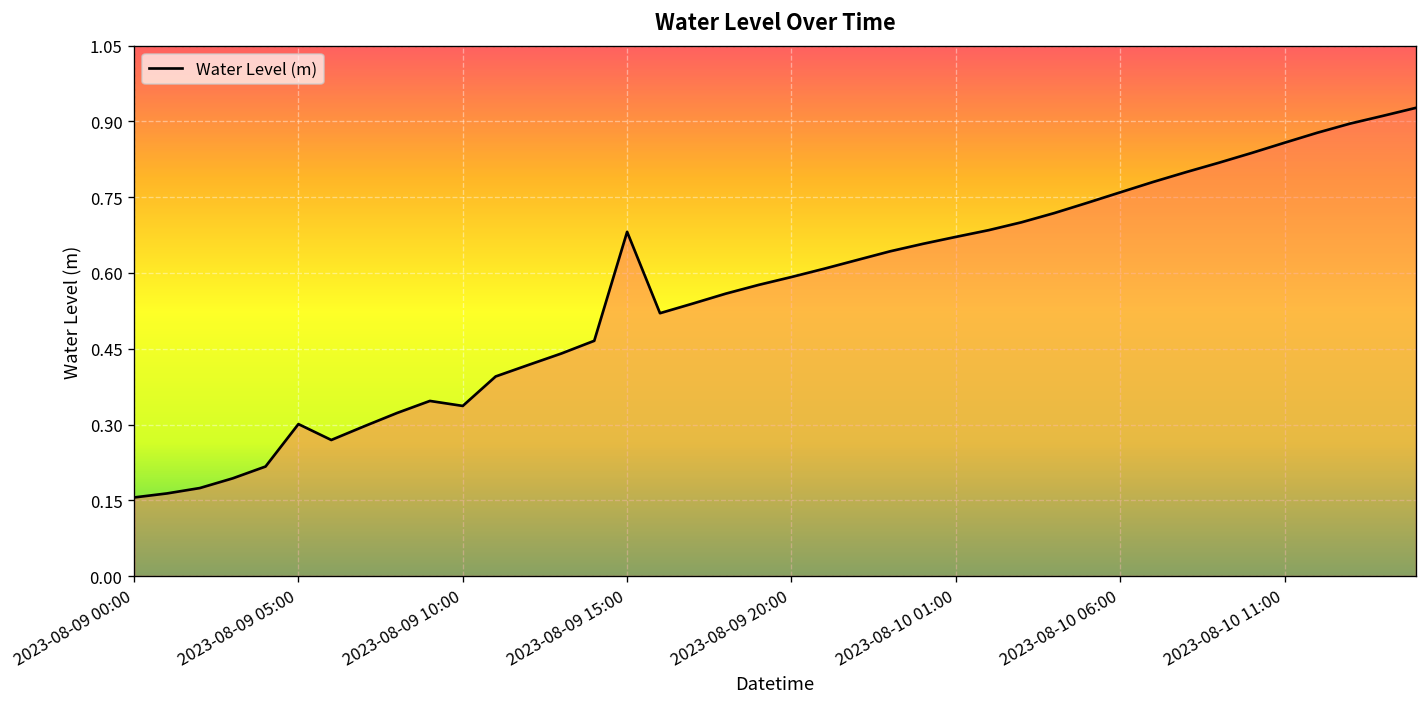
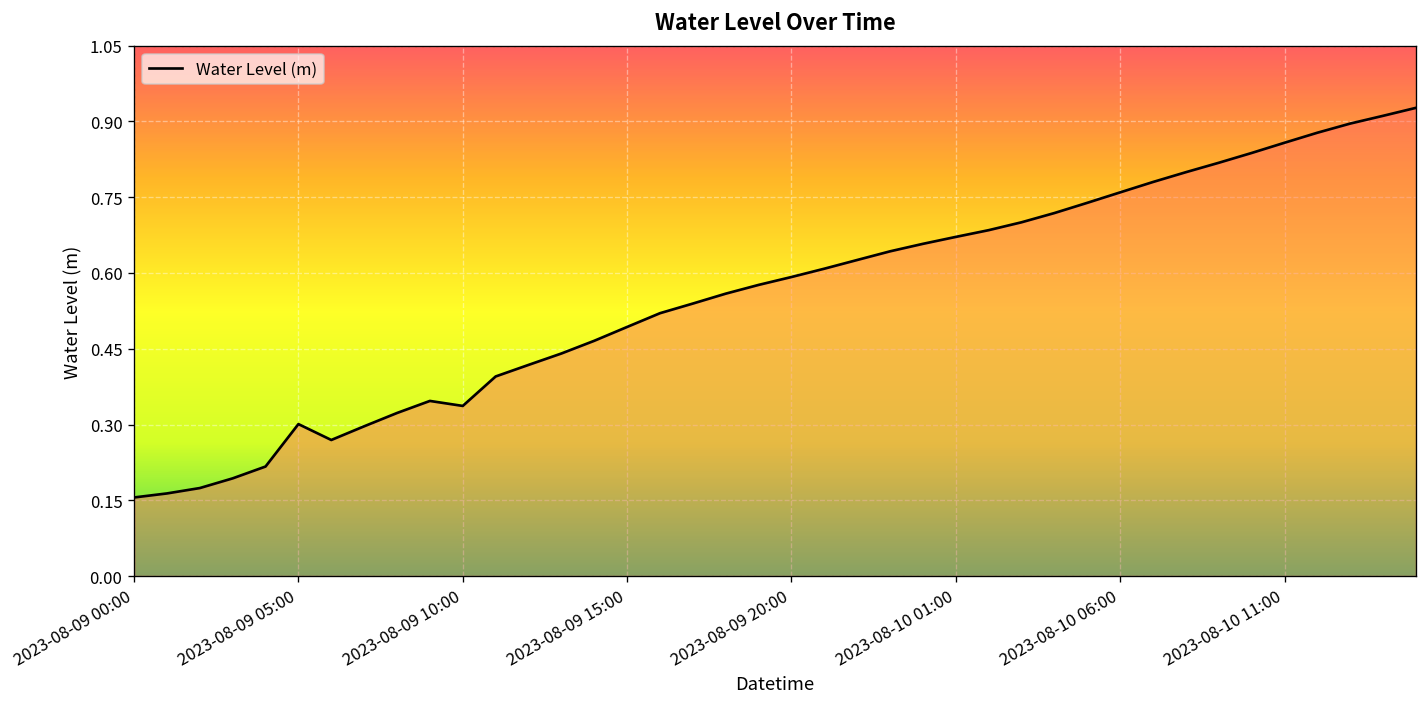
  {
    "2023-08-09 00:00": 0.16,
    "2023-08-09 05:00": 0.30,
    "2023-08-09 10:00": 0.34,
-   "2023-08-09 15:00": 0.68,
+   "2023-08-09 15:00": 0.49,
    "2023-08-09 20:00": 0.59,
    "2023-08-10 01:00": 0.67,
    "2023-08-10 06:00": 0.76,
    "2023-08-10 11:00": 0.86
  }
